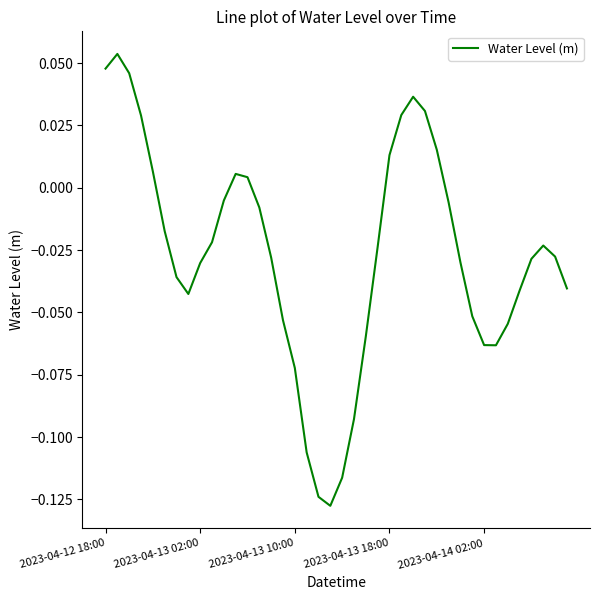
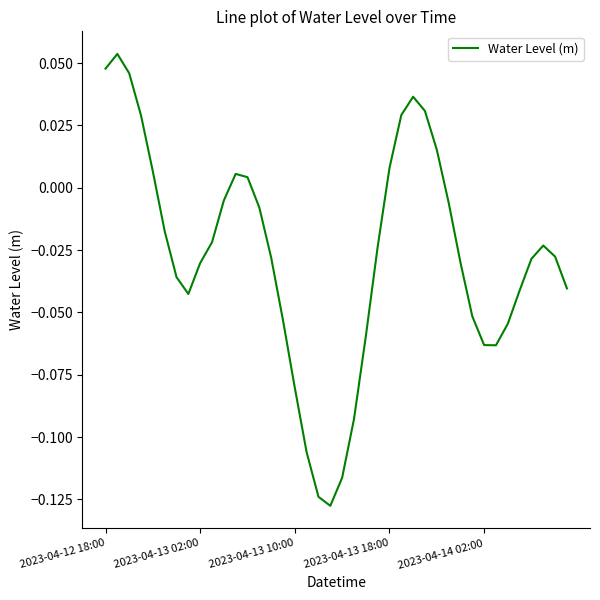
  {
    "2023-04-12 18:00": 0.048,
    "2023-04-13 02:00": -0.030,
-   "2023-04-13 10:00": -0.072,
-   "2023-04-13 18:00": 0.013,
+   "2023-04-13 10:00": -0.080,
+   "2023-04-13 18:00": 0.008,
    "2023-04-14 02:00": -0.063
  }
